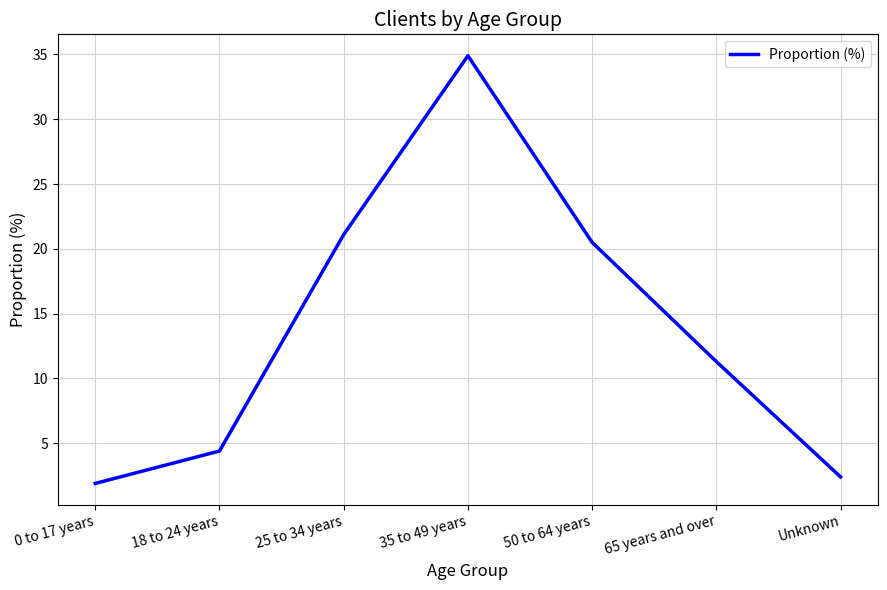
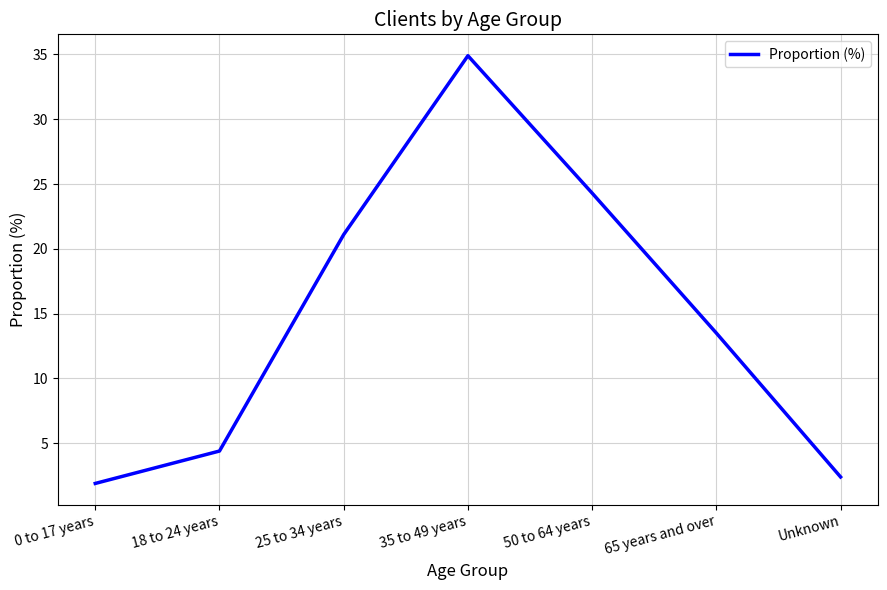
  {
    "0 to 17 years": 1.9,
    "18 to 24 years": 4.4,
    "25 to 34 years": 21.1,
    "35 to 49 years": 34.9,
-   "50 to 64 years": 20.5,
-   "65 years and over": 11.3,
+   "50 to 64 years": 24.3,
+   "65 years and over": 13.5,
    "Unknown": 2.4
  }
